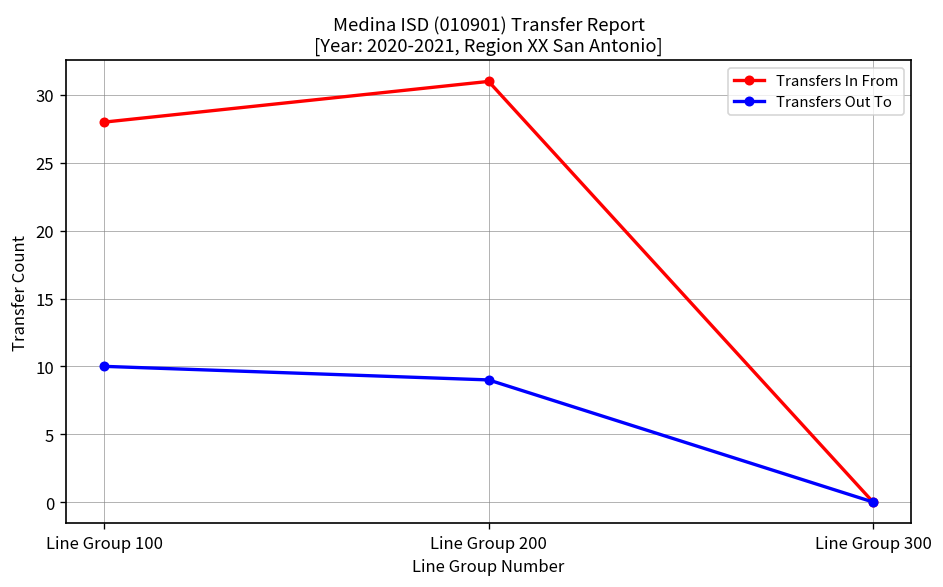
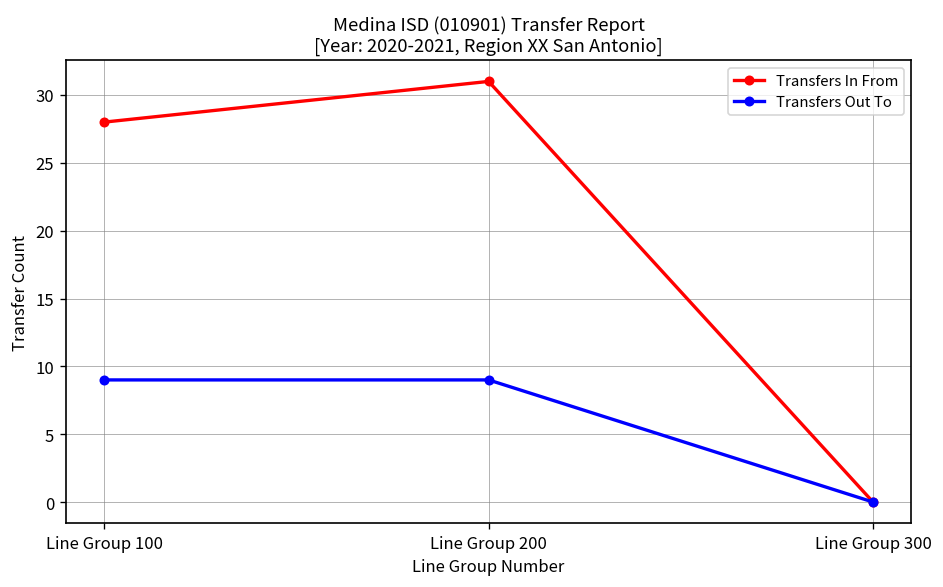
  {
    "Transfers In From": {
      "Line Group 100": 28,
      "Line Group 200": 31
    },
    "Transfers Out To": {
-     "Line Group 100": 10,
+     "Line Group 100": 9,
      "Line Group 200": 9
    }
  }
